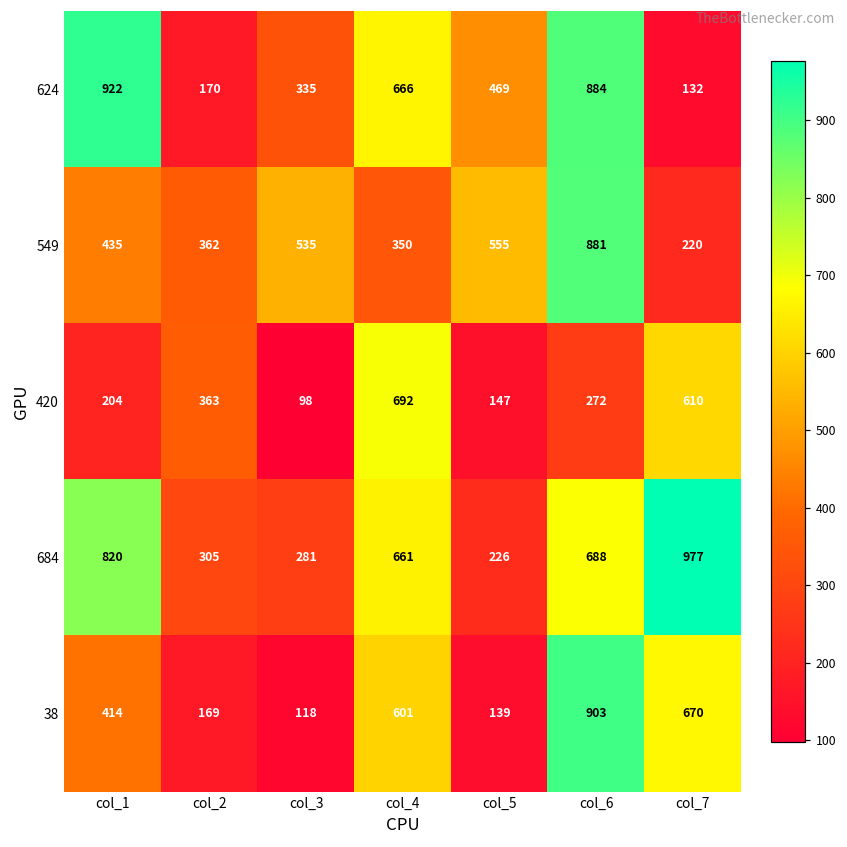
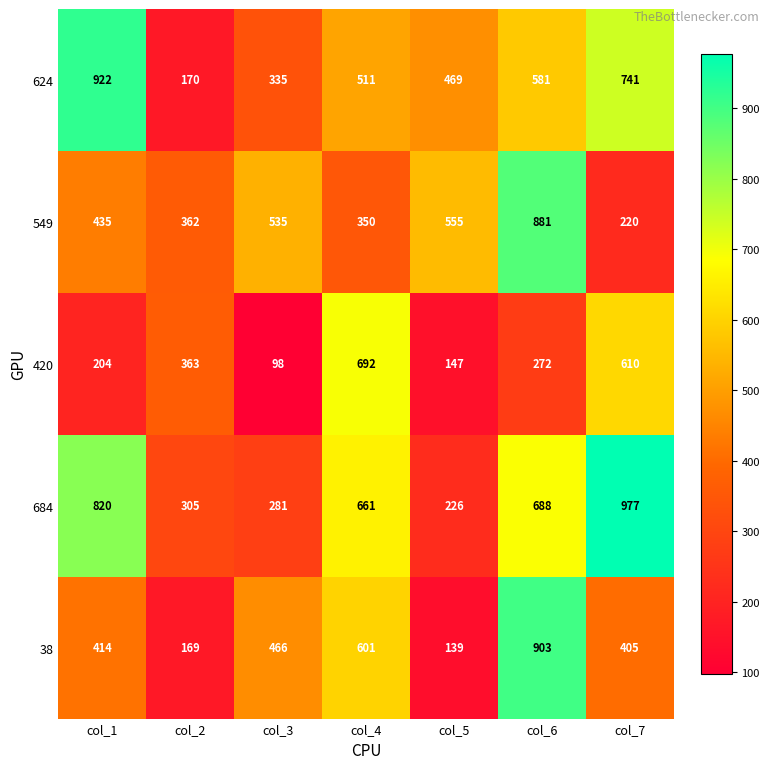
  {
    "624": {
      "col_1": 922,
      "col_2": 170,
      "col_3": 335,
-     "col_4": 666,
+     "col_4": 511,
      "col_5": 469,
-     "col_6": 884,
-     "col_7": 132
+     "col_6": 581,
+     "col_7": 741
    },
    "549": {
      "col_1": 435,
      "col_2": 362,
      "col_3": 535,
      "col_4": 350,
      "col_5": 555,
      "col_6": 881,
      "col_7": 220
    },
    "420": {
      "col_1": 204,
      "col_2": 363,
      "col_3": 98,
      "col_4": 692,
      "col_5": 147,
      "col_6": 272,
      "col_7": 610
    },
    "684": {
      "col_1": 820,
      "col_2": 305,
      "col_3": 281,
      "col_4": 661,
      "col_5": 226,
      "col_6": 688,
      "col_7": 977
    },
    "38": {
      "col_1": 414,
      "col_2": 169,
-     "col_3": 118,
+     "col_3": 466,
      "col_4": 601,
      "col_5": 139,
      "col_6": 903,
-     "col_7": 670
+     "col_7": 405
    }
  }
